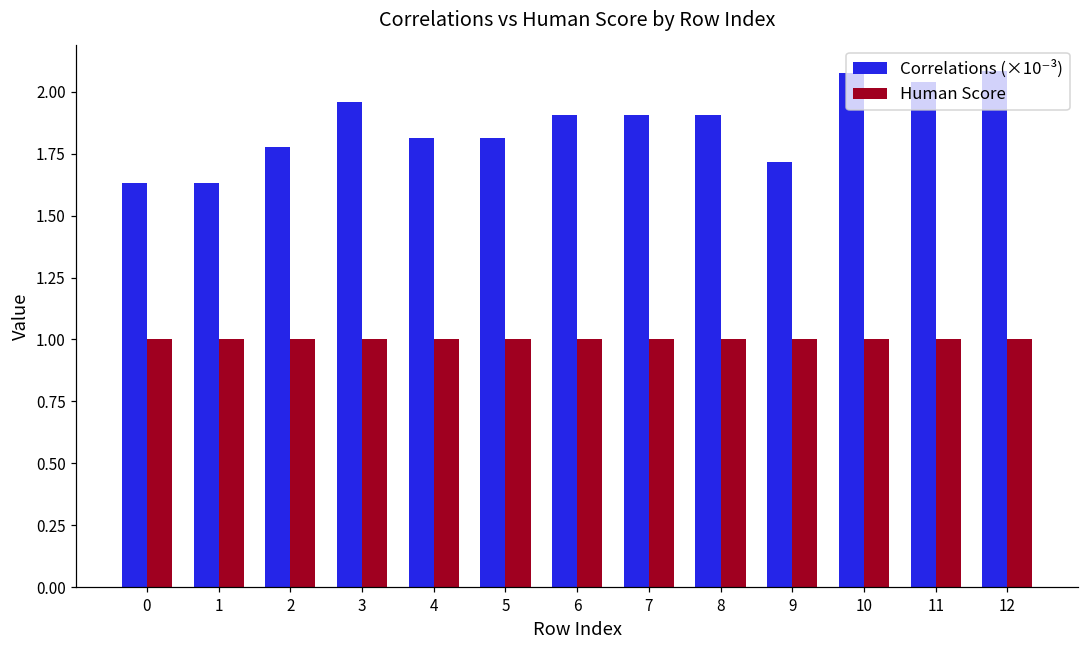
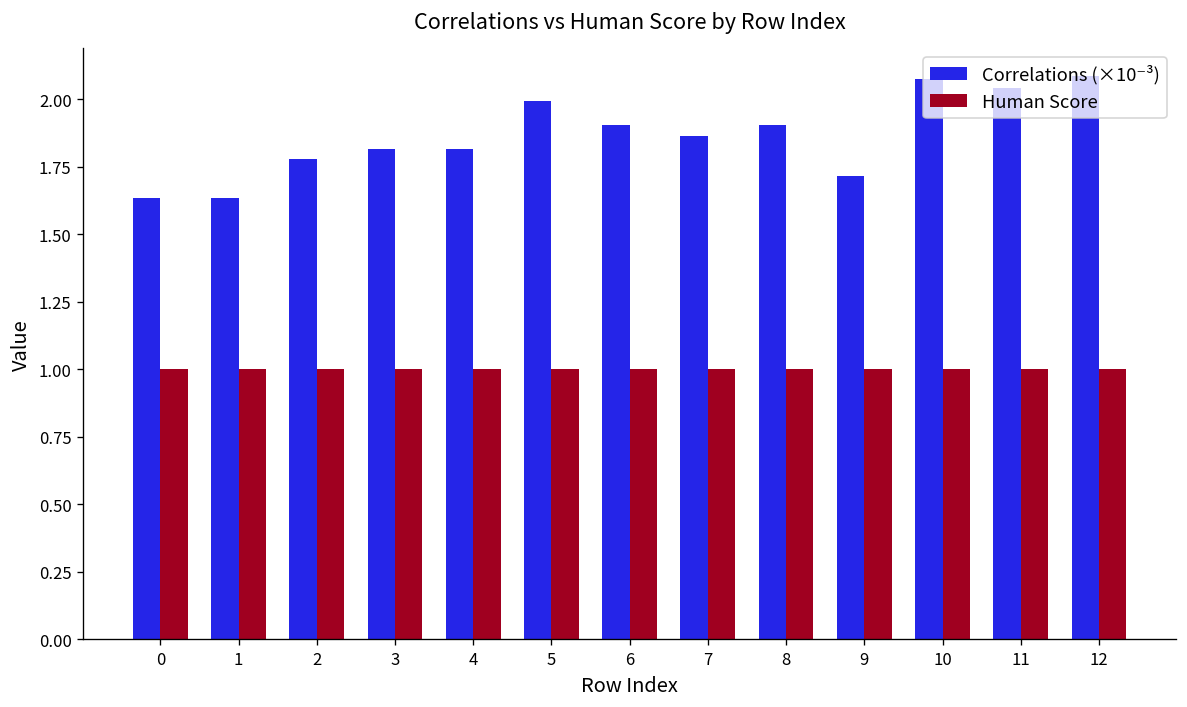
  {
    "Correlations (×10⁻³)": {
      "0": 1.63,
      "1": 1.63,
      "2": 1.78,
-     "3": 1.96,
+     "3": 1.81,
      "4": 1.81,
-     "5": 1.81,
+     "5": 1.99,
      "6": 1.90,
-     "7": 1.90,
+     "7": 1.86,
      "8": 1.90,
      "9": 1.72
    },
    "Human Score": {
      "0": 1.00,
      "1": 1.00,
      "2": 1.00,
      "3": 1.00,
      "4": 1.00,
      "5": 1.00,
      "6": 1.00,
      "7": 1.00,
      "8": 1.00,
      "9": 1.00,
      "10": 1.00,
      "11": 1.00,
      "12": 1.00
    }
  }
